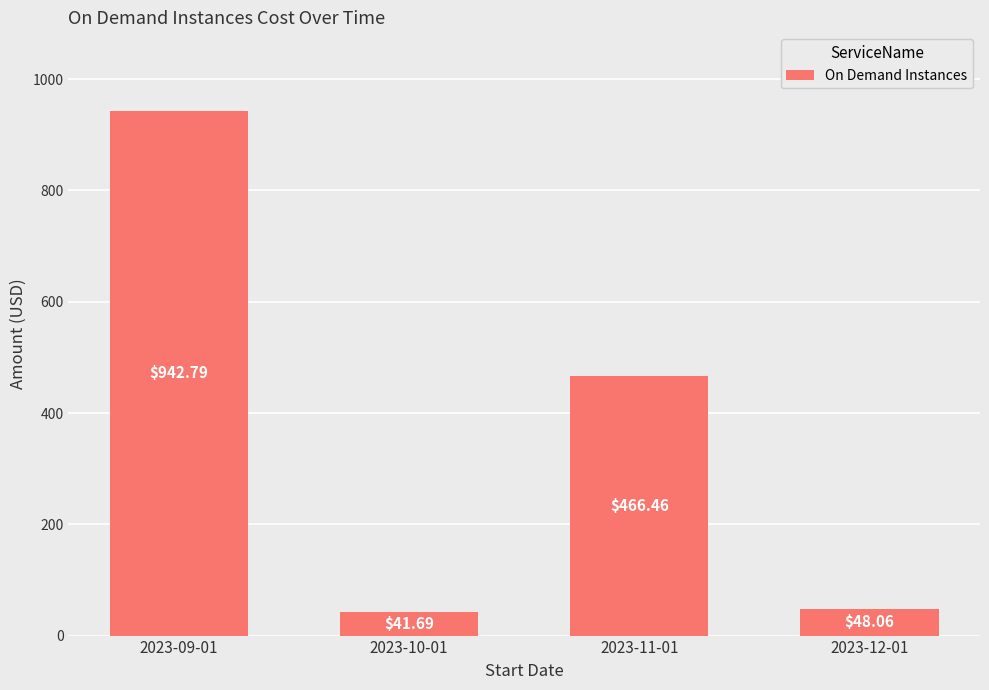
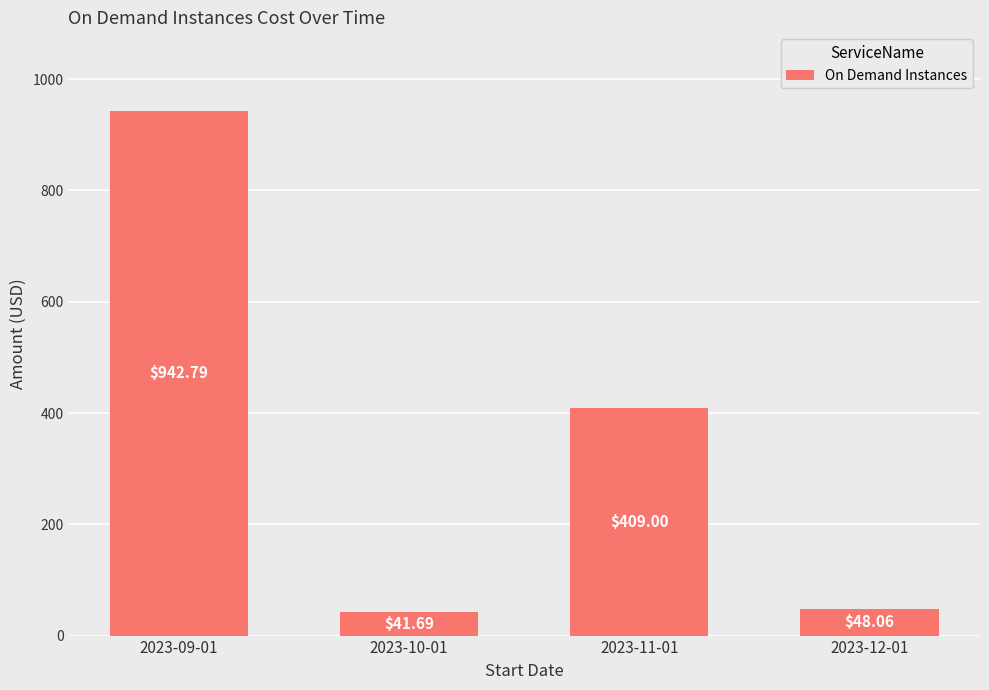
  {
    "2023-09-01": "$942.79",
    "2023-10-01": "$41.69",
-   "2023-11-01": "$466.46",
+   "2023-11-01": "$409.00",
    "2023-12-01": "$48.06"
  }
